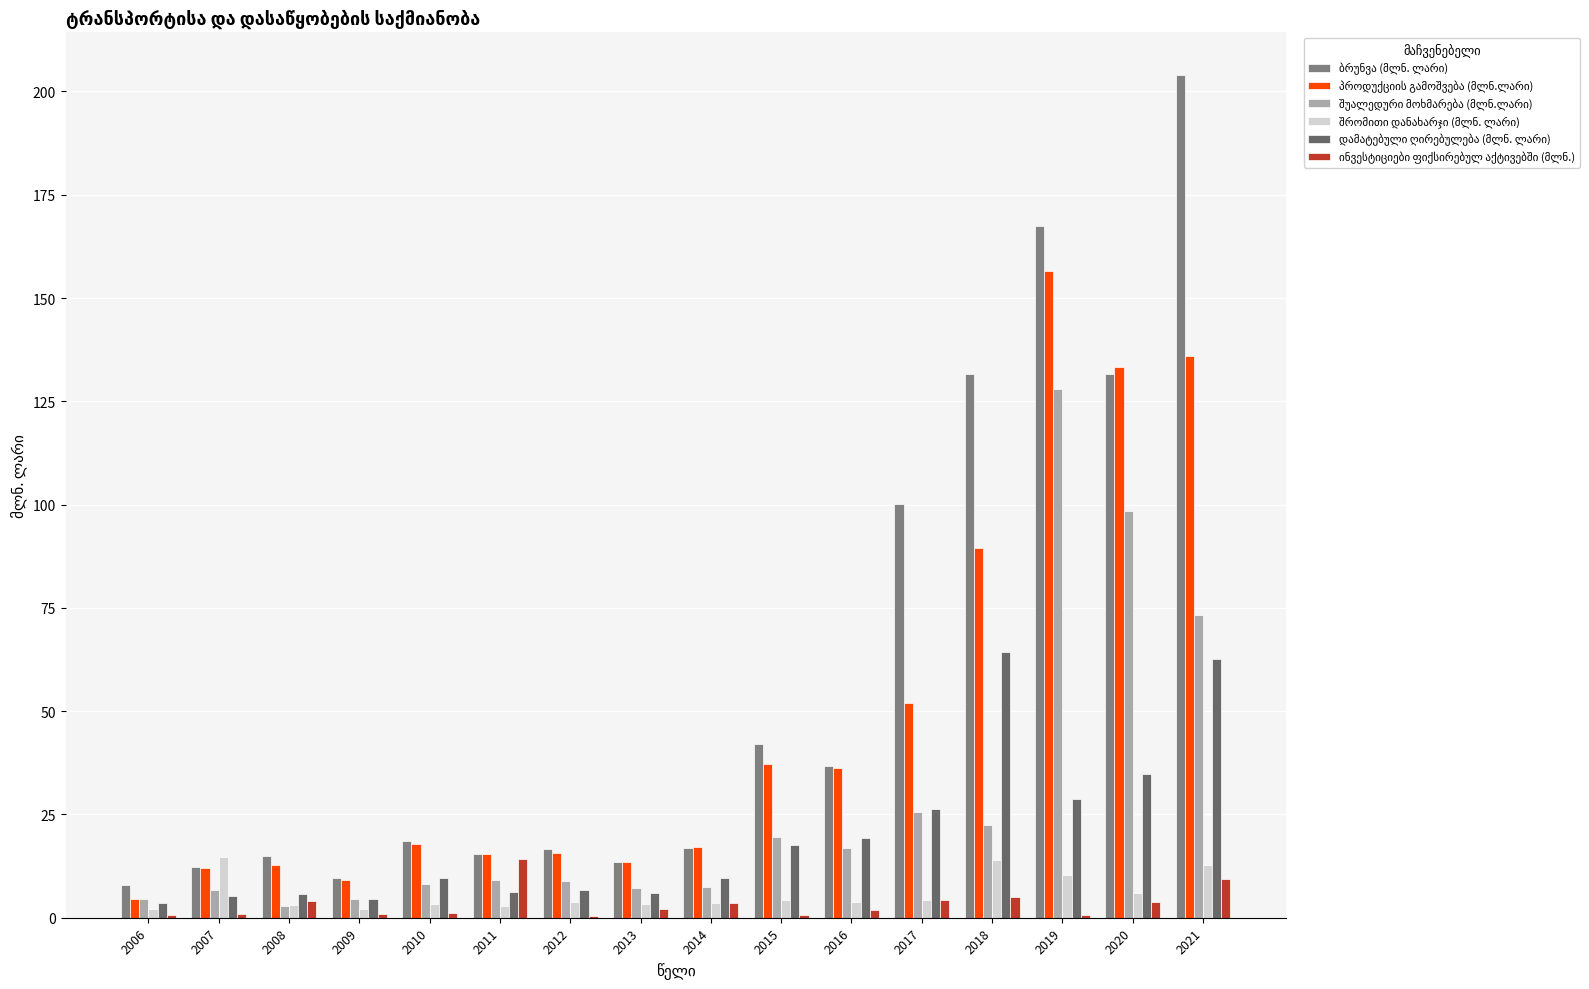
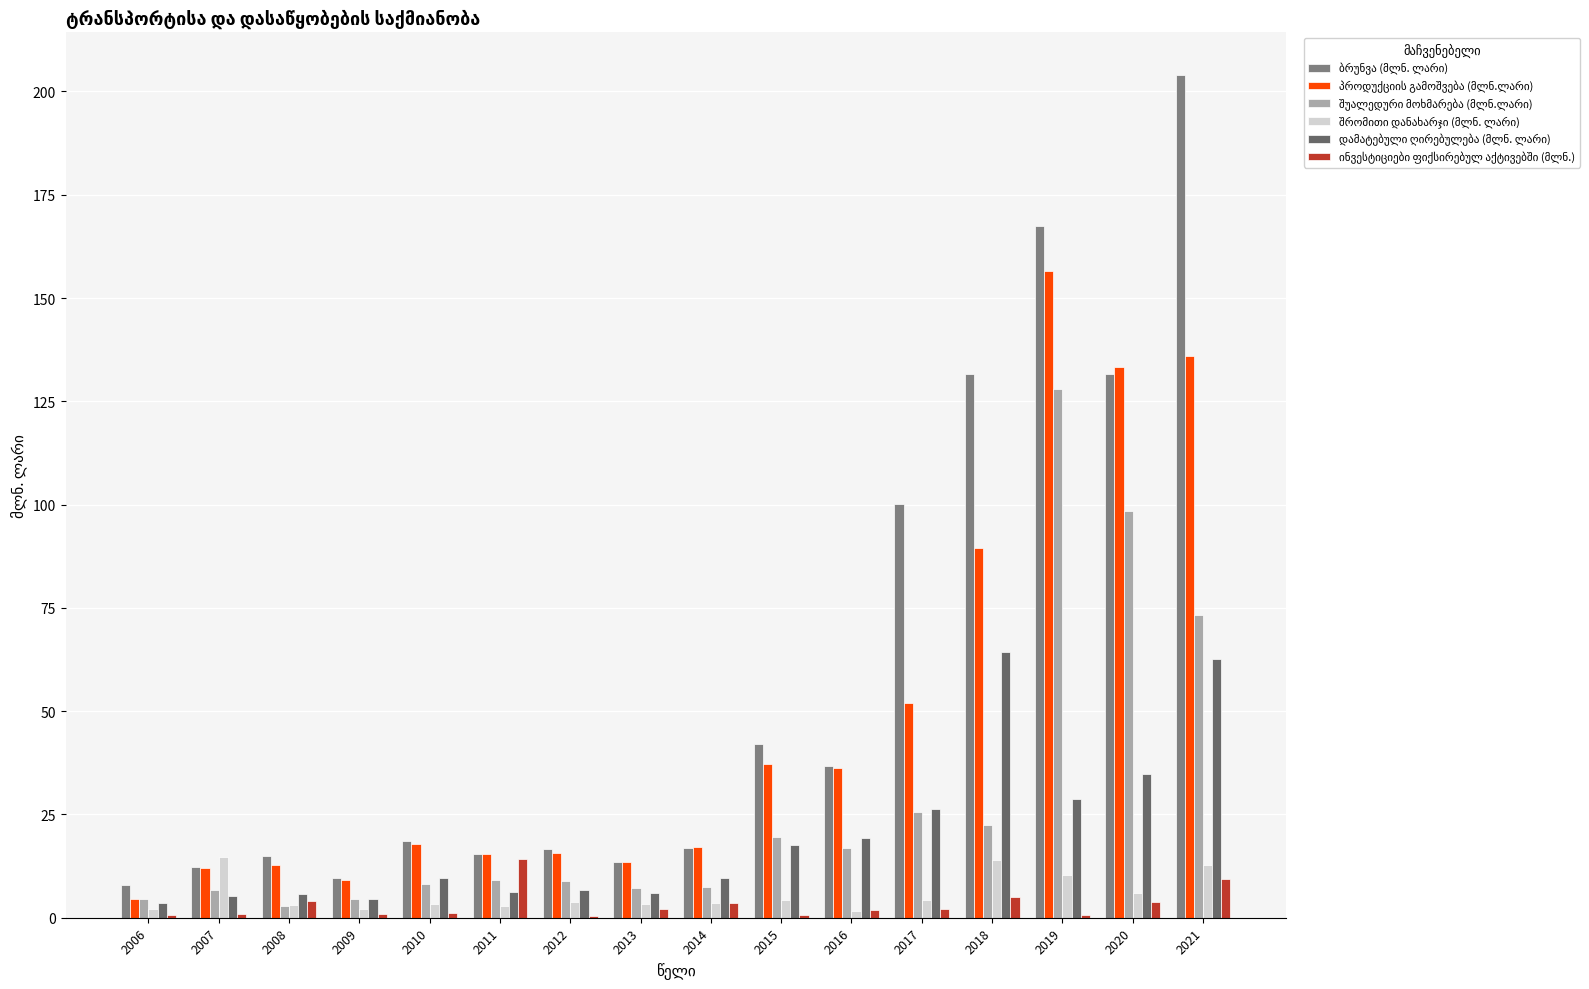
  {
    "პროდუქციის გამოშვება (მლნ.ლარი)": {
      "2006": 4,
      "2007": 12,
      "2008": 13,
      "2009": 9,
      "2010": 18,
      "2011": 15,
      "2012": 16,
      "2013": 13,
      "2014": 17,
      "2015": 37,
      "2016": 36,
      "2017": 52,
      "2018": 89,
      "2019": 157,
      "2020": 133,
      "2021": 136
    },
    "შუალედური მოხმარება (მლნ.ლარი)": {
      "2006": 4,
      "2007": 7,
      "2008": 3,
      "2009": 5,
      "2010": 8,
      "2011": 9,
      "2012": 9,
      "2013": 7,
      "2014": 8,
      "2015": 19,
      "2016": 17,
      "2017": 26,
      "2018": 23,
      "2019": 128,
      "2020": 99,
      "2021": 73
    },
    "შრომითი დანახარჯი (მლნ. ლარი)": {
      "2006": 2,
      "2007": 15,
      "2008": 3,
      "2009": 2,
      "2010": 3,
      "2011": 3,
      "2012": 4,
      "2013": 3,
      "2014": 4,
      "2015": 4,
-     "2016": 4,
+     "2016": 2,
      "2017": 4,
      "2018": 14,
      "2019": 10,
      "2020": 6,
      "2021": 13
    },
    "ინვესტიციები ფიქსირებულ აქტივებში (მლნ.)": {
      "2006": 1,
      "2007": 1,
      "2008": 4,
      "2009": 1,
      "2010": 1,
      "2011": 14,
      "2013": 2,
      "2014": 3,
      "2015": 1,
      "2016": 2,
-     "2017": 4,
+     "2017": 2,
      "2018": 5,
      "2019": 1,
      "2020": 4,
      "2021": 9
    }
  }
